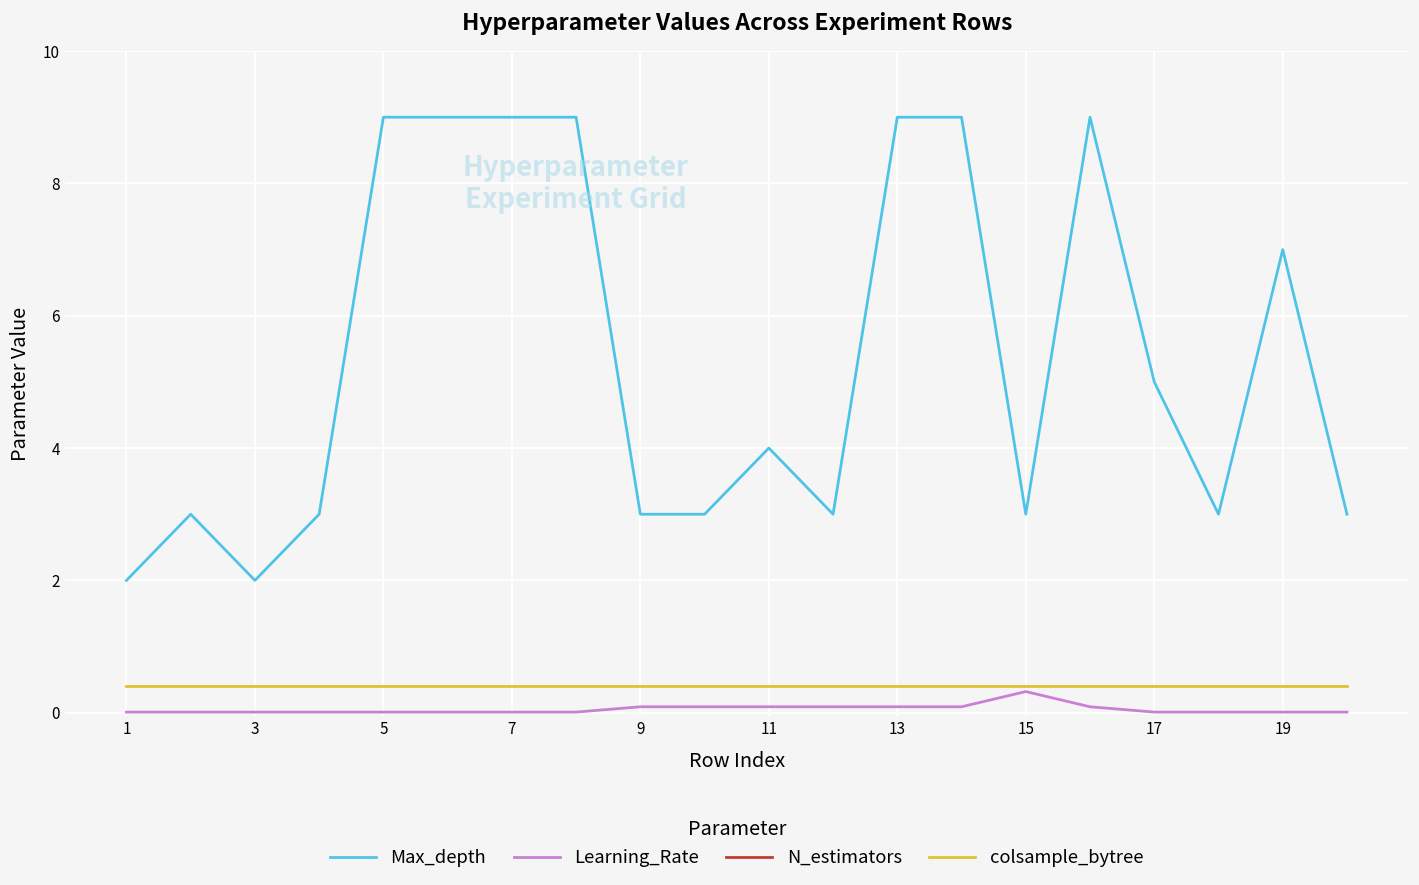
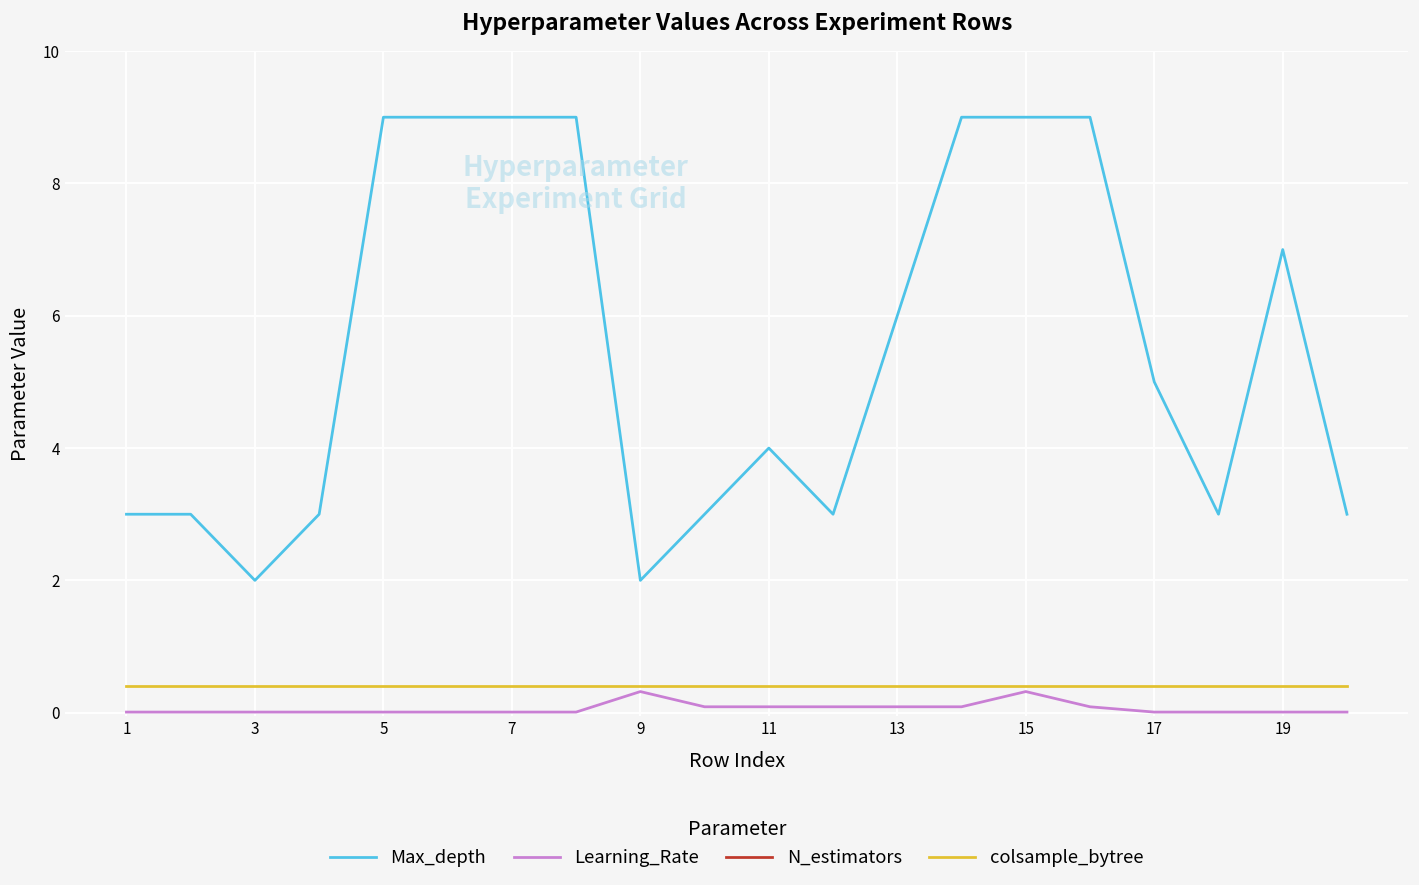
  {
    "Max_depth": {
-     "1": 2,
+     "1": 3,
      "3": 2,
      "5": 9,
      "7": 9,
-     "9": 3,
+     "9": 2,
      "11": 4,
-     "13": 9,
-     "15": 3,
+     "13": 6,
+     "15": 9,
      "17": 5,
      "19": 7
    },
    "Learning_Rate": {
      "1": 0.0,
      "3": 0.0,
      "5": 0.0,
      "7": 0.0,
-     "9": 0.1,
+     "9": 0.3,
      "11": 0.1,
      "13": 0.1,
      "15": 0.3,
      "17": 0.0,
      "19": 0.0
    },
    "colsample_bytree": {
      "1": 0.4,
      "3": 0.4,
      "5": 0.4,
      "7": 0.4,
      "9": 0.4,
      "11": 0.4,
      "13": 0.4,
      "15": 0.4,
      "17": 0.4,
      "19": 0.4
    }
  }
